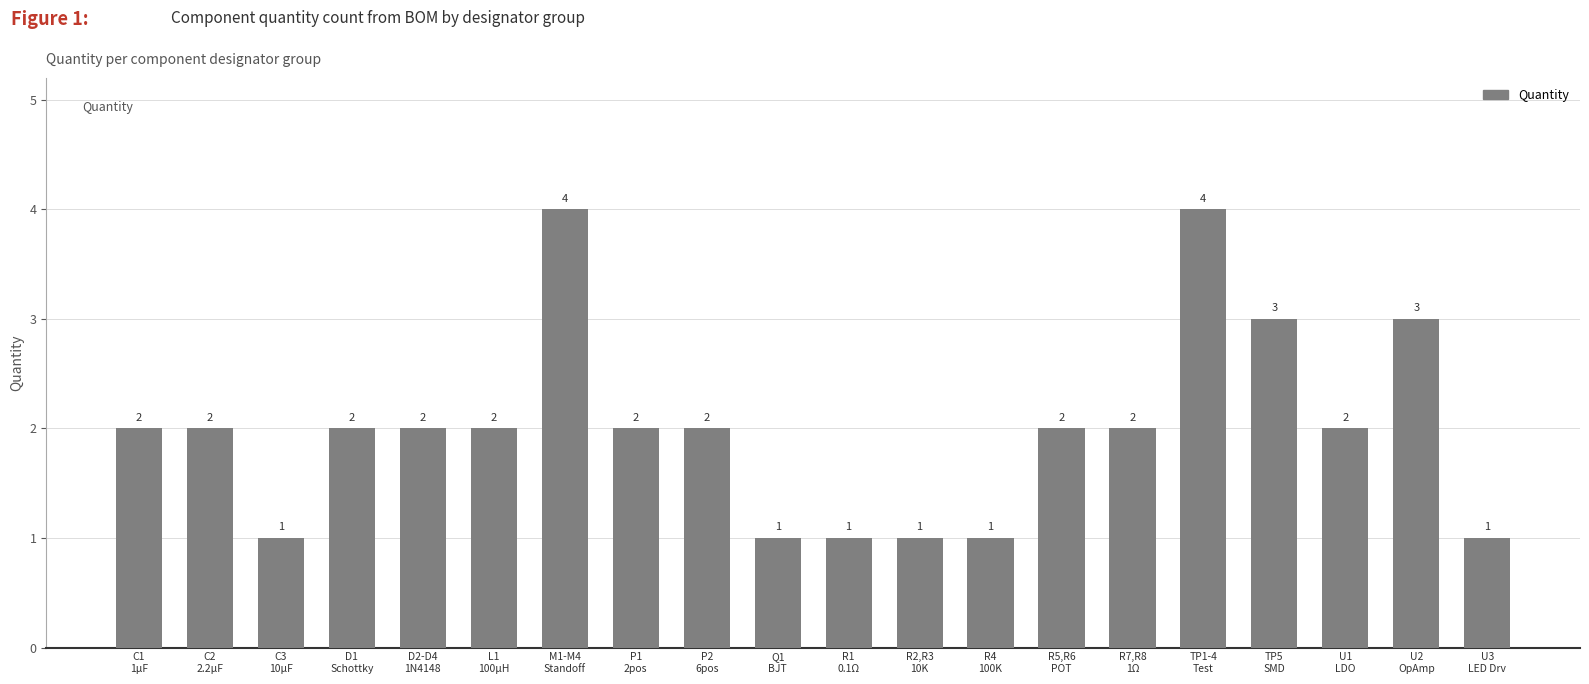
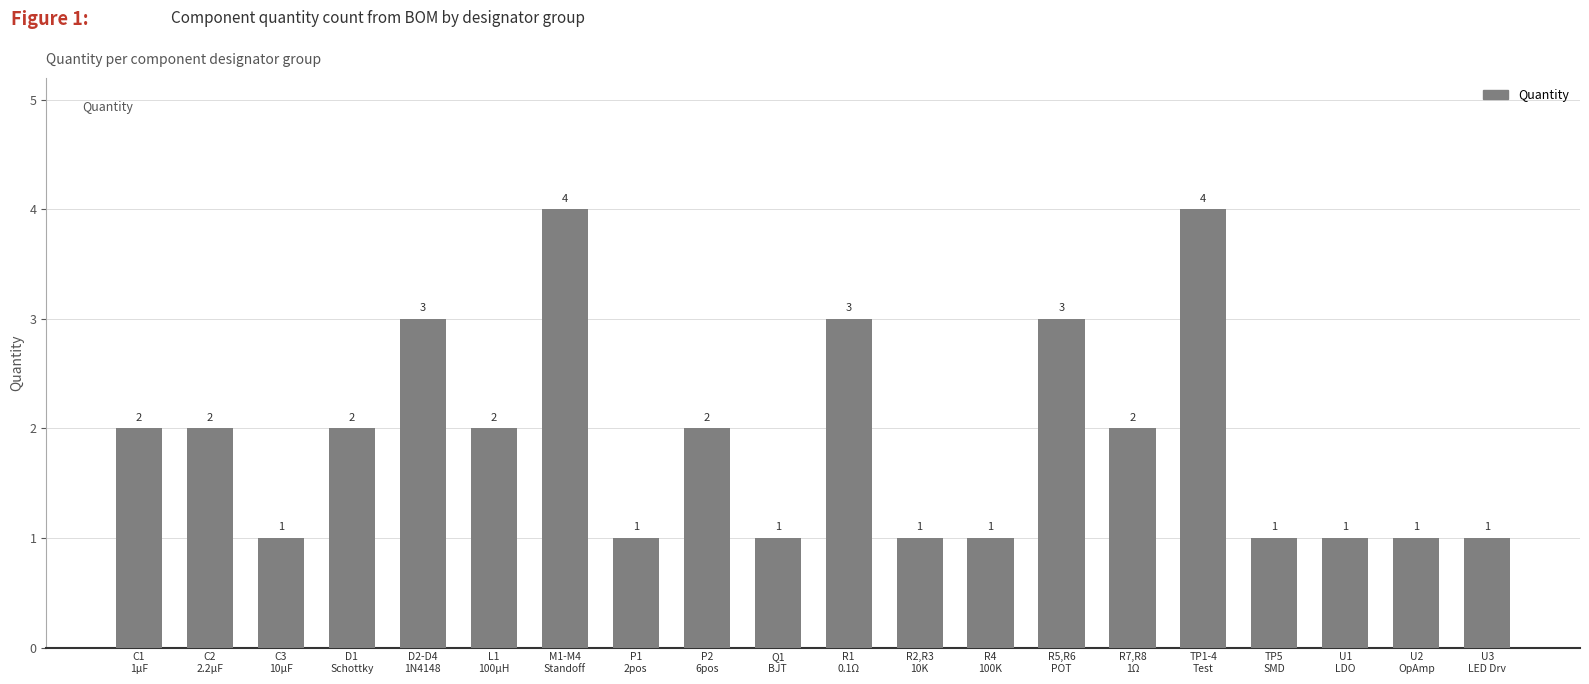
  {
    "C1 1µF": 2,
    "C2 2.2µF": 2,
    "C3 10µF": 1,
    "D1 Schottky": 2,
-   "D2-D4 1N4148": 2,
+   "D2-D4 1N4148": 3,
    "L1 100µH": 2,
    "M1-M4 Standoff": 4,
-   "P1 2pos": 2,
+   "P1 2pos": 1,
    "P2 6pos": 2,
    "Q1 BJT": 1,
-   "R1 0.1Ω": 1,
+   "R1 0.1Ω": 3,
    "R2,R3 10K": 1,
    "R4 100K": 1,
-   "R5,R6 POT": 2,
+   "R5,R6 POT": 3,
    "R7,R8 1Ω": 2,
    "TP1-4 Test": 4,
-   "TP5 SMD": 3,
-   "U1 LDO": 2,
-   "U2 OpAmp": 3,
+   "TP5 SMD": 1,
+   "U1 LDO": 1,
+   "U2 OpAmp": 1,
    "U3 LED Drv": 1
  }
